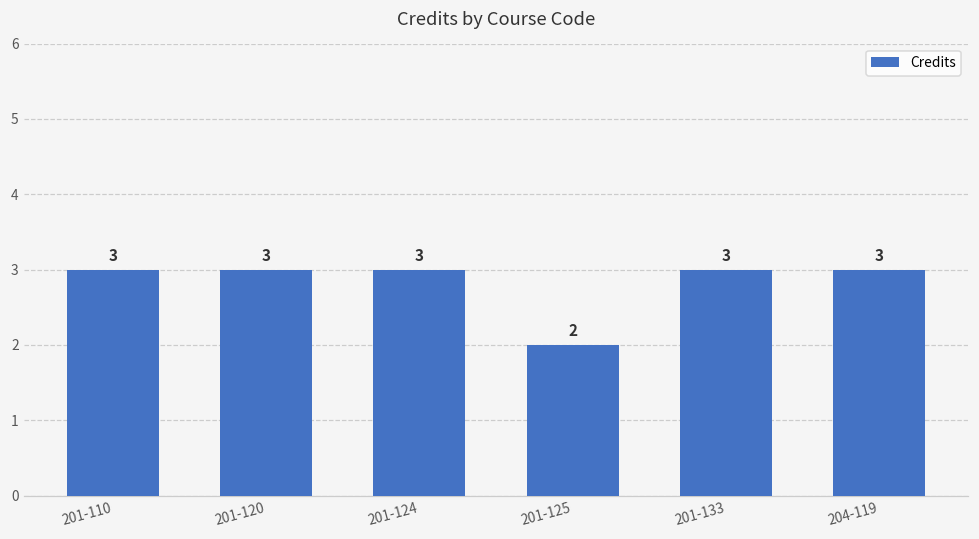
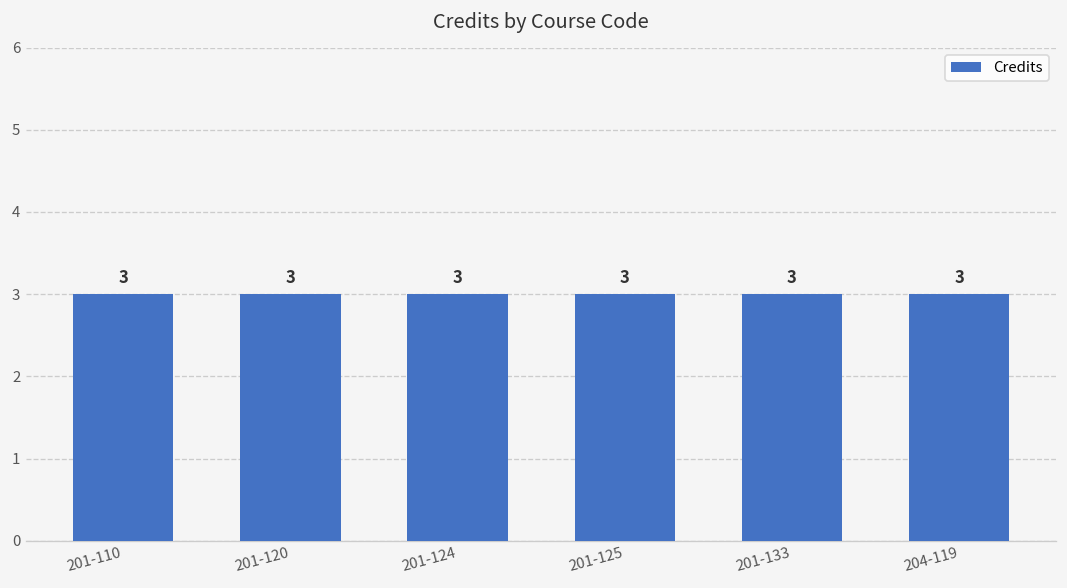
  {
    "201-110": 3,
    "201-120": 3,
    "201-124": 3,
-   "201-125": 2,
+   "201-125": 3,
    "201-133": 3,
    "204-119": 3
  }
